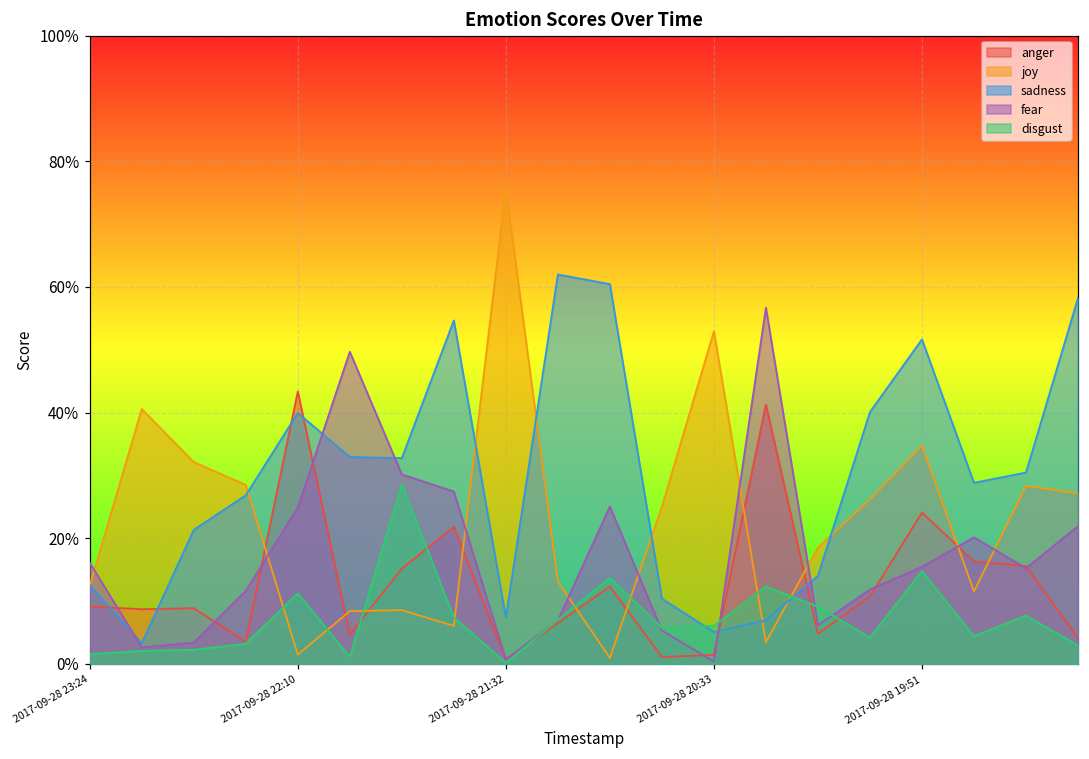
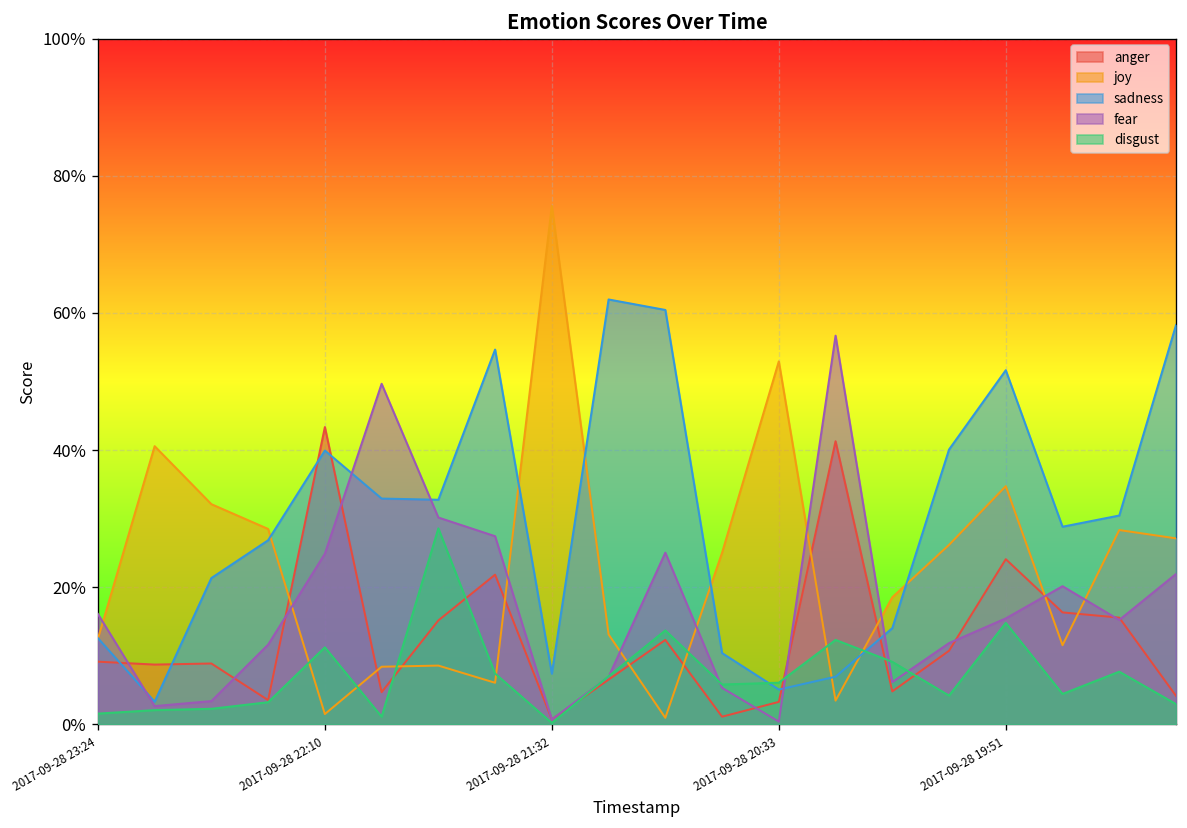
  {
    "anger": {
      "2017-09-28 23:24": "9%",
      "2017-09-28 22:10": "43%",
-     "2017-09-28 20:33": "1%",
+     "2017-09-28 20:33": "3%",
      "2017-09-28 19:51": "24%"
    },
    "joy": {
      "2017-09-28 22:10": "1%",
      "2017-09-28 21:32": "76%",
      "2017-09-28 20:33": "53%",
      "2017-09-28 19:51": "35%"
    },
    "sadness": {
      "2017-09-28 22:10": "40%",
      "2017-09-28 21:32": "7%",
      "2017-09-28 20:33": "5%",
      "2017-09-28 19:51": "52%"
    },
    "fear": {
      "2017-09-28 23:24": "16%",
      "2017-09-28 22:10": "25%",
      "2017-09-28 20:33": "0%",
      "2017-09-28 19:51": "15%"
    },
    "disgust": {
      "2017-09-28 23:24": "2%",
      "2017-09-28 22:10": "11%",
      "2017-09-28 21:32": "0%",
      "2017-09-28 20:33": "6%",
      "2017-09-28 19:51": "15%"
    }
  }
